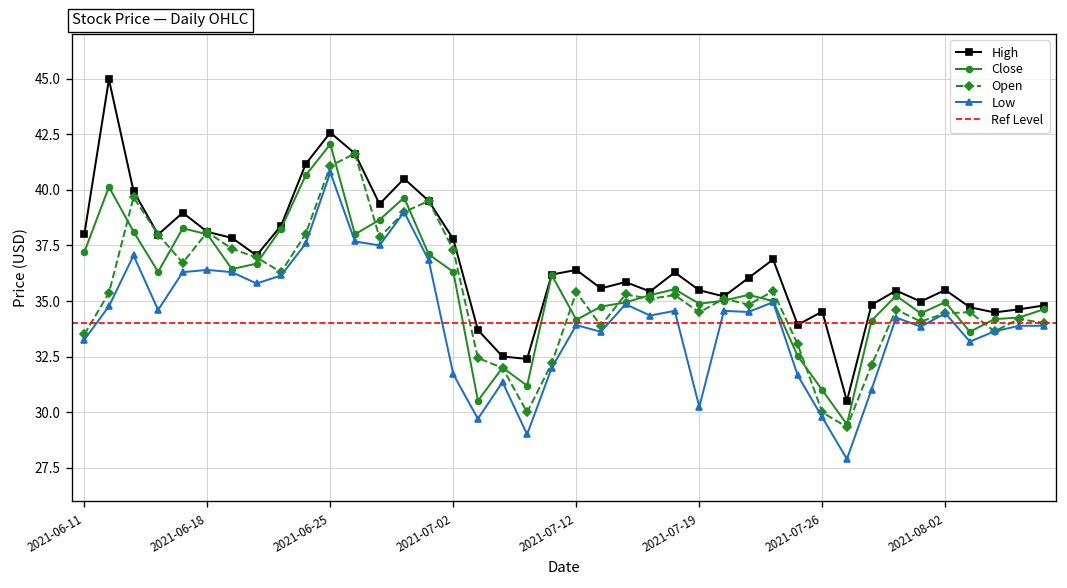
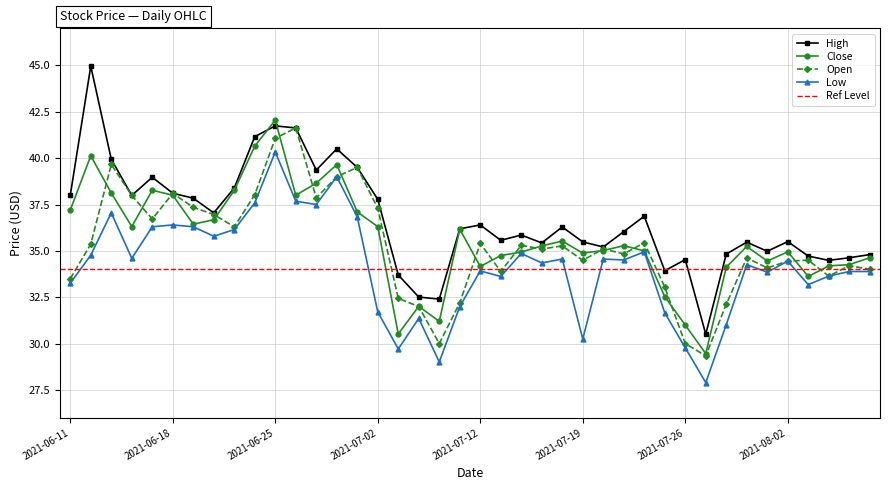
  {
    "High": {
      "2021-06-11": 38.0,
-     "2021-06-25": 42.6,
+     "2021-06-25": 41.7,
      "2021-07-02": 37.8,
      "2021-07-12": 36.4,
      "2021-07-19": 35.5,
      "2021-07-26": 34.5,
      "2021-08-02": 35.5
    },
    "Low": {
      "2021-06-11": 33.3,
      "2021-06-18": 36.4,
-     "2021-06-25": 40.8,
+     "2021-06-25": 40.3,
      "2021-07-02": 31.7,
      "2021-07-12": 33.9,
      "2021-07-19": 30.2,
      "2021-07-26": 29.8
    }
  }
